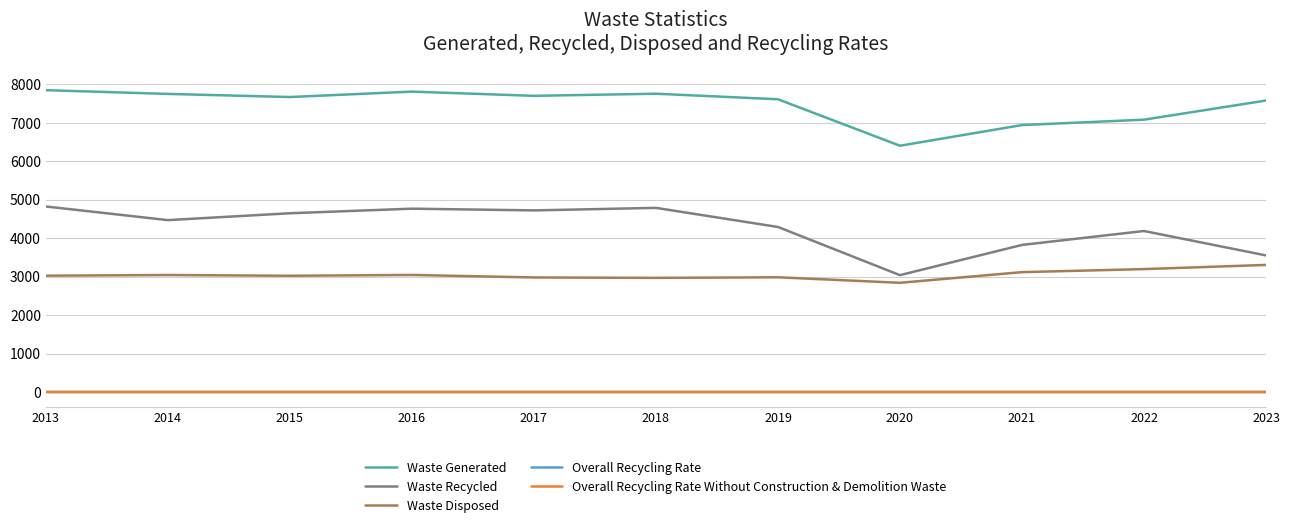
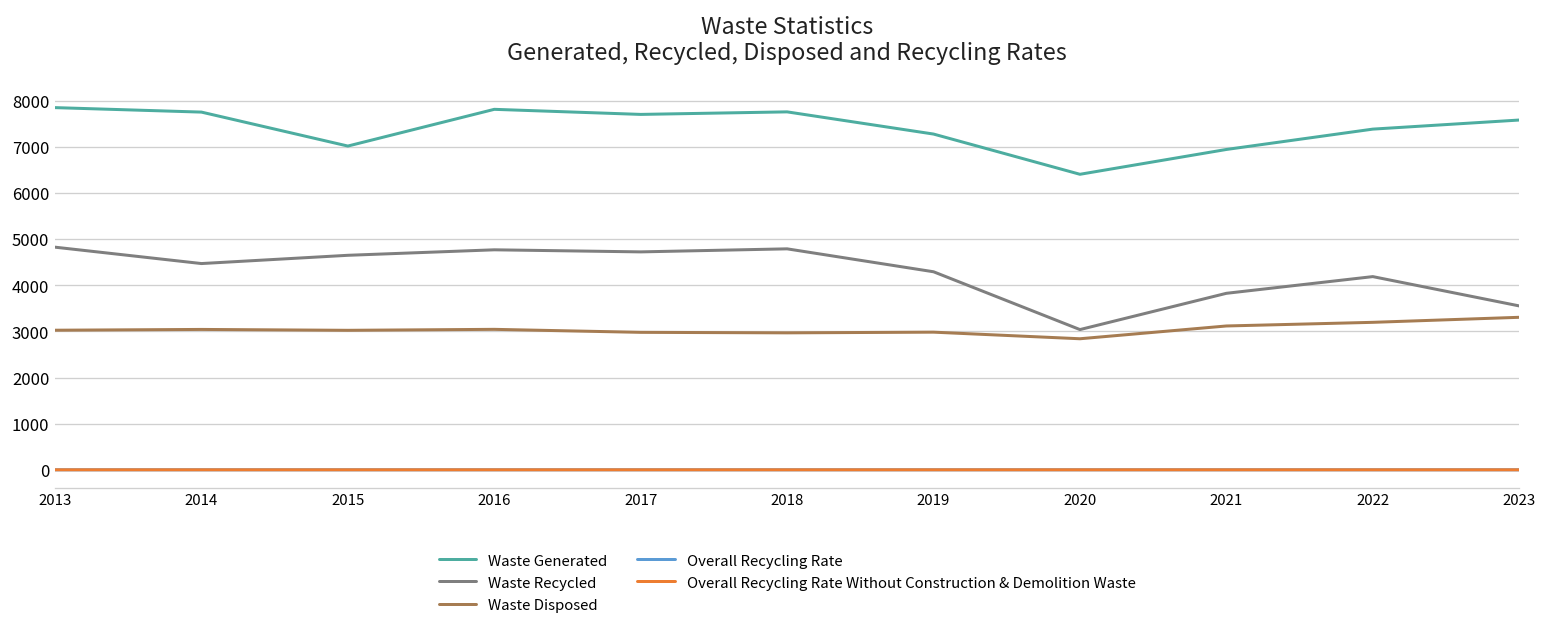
  {
    "Waste Generated": {
      "2013": 7900,
      "2014": 7800,
-     "2015": 7700,
+     "2015": 7000,
      "2016": 7800,
      "2017": 7700,
      "2018": 7800,
-     "2019": 7600,
+     "2019": 7300,
      "2020": 6400,
      "2021": 6900,
-     "2022": 7100,
+     "2022": 7400,
      "2023": 7600
    },
    "Overall Recycling Rate Without Construction & Demolition Waste": {
      "2013": 0,
      "2014": 0,
      "2015": 0,
      "2016": 0,
      "2017": 0,
      "2018": 0,
      "2019": 0,
      "2020": 0,
      "2021": 0,
      "2022": 0,
      "2023": 0
    }
  }
